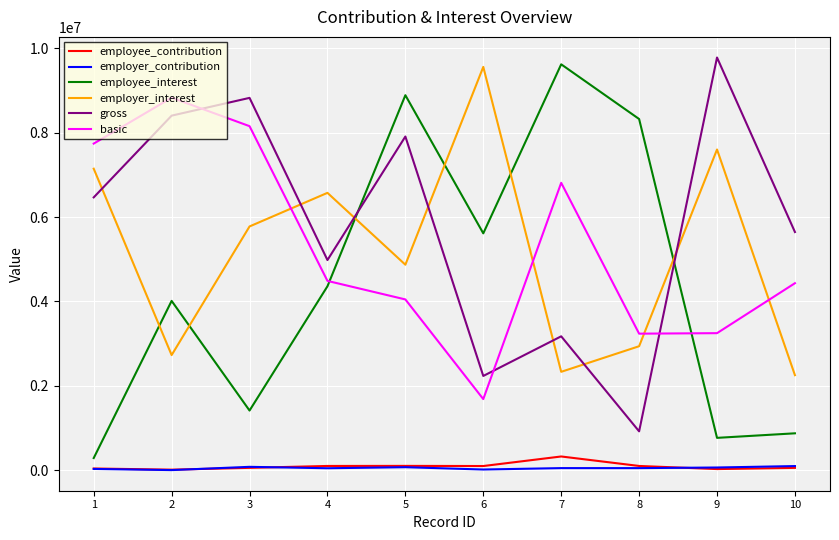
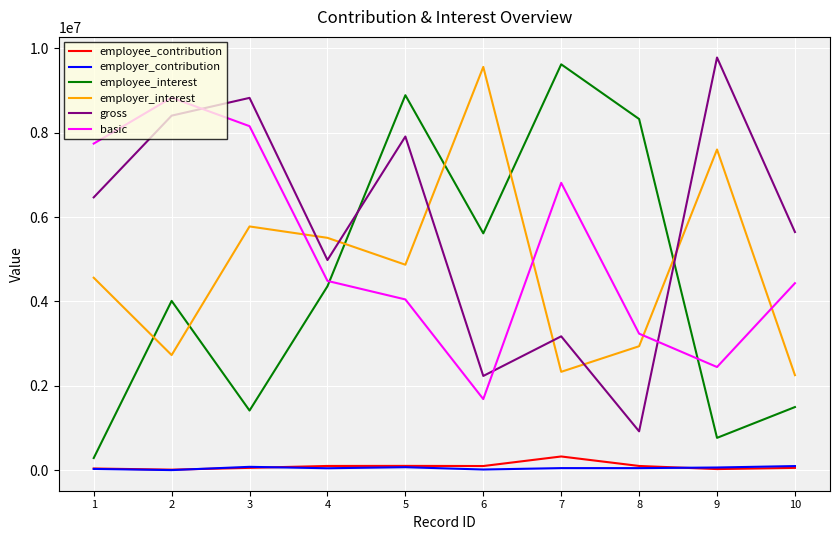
  {
    "employee_contribution": {
      "6": 100000,
      "7": 300000
    },
    "employer_contribution": {
      "6": 0,
      "7": 0
    },
    "employee_interest": {
      "1": 300000,
      "2": 4000000,
      "3": 1400000,
      "4": 4400000,
      "5": 8900000,
      "6": 5600000,
      "7": 9600000,
      "8": 8300000,
      "9": 800000,
-     "10": 900000
+     "10": 1500000
    },
    "employer_interest": {
-     "1": 7100000,
+     "1": 4600000,
      "2": 2700000,
      "3": 5800000,
-     "4": 6600000,
+     "4": 5500000,
      "5": 4900000,
      "6": 9600000,
      "7": 2300000,
      "8": 2900000,
      "9": 7600000,
      "10": 2300000
    },
    "gross": {
      "1": 6500000,
      "3": 8800000,
      "4": 5000000,
      "5": 7900000,
      "6": 2200000,
      "7": 3200000,
      "8": 900000,
      "9": 9800000,
      "10": 5600000
    },
    "basic": {
      "1": 7700000,
      "3": 8200000,
      "4": 4500000,
      "5": 4000000,
      "6": 1700000,
      "7": 6800000,
      "8": 3200000,
-     "9": 3200000,
+     "9": 2400000,
      "10": 4400000
    }
  }
